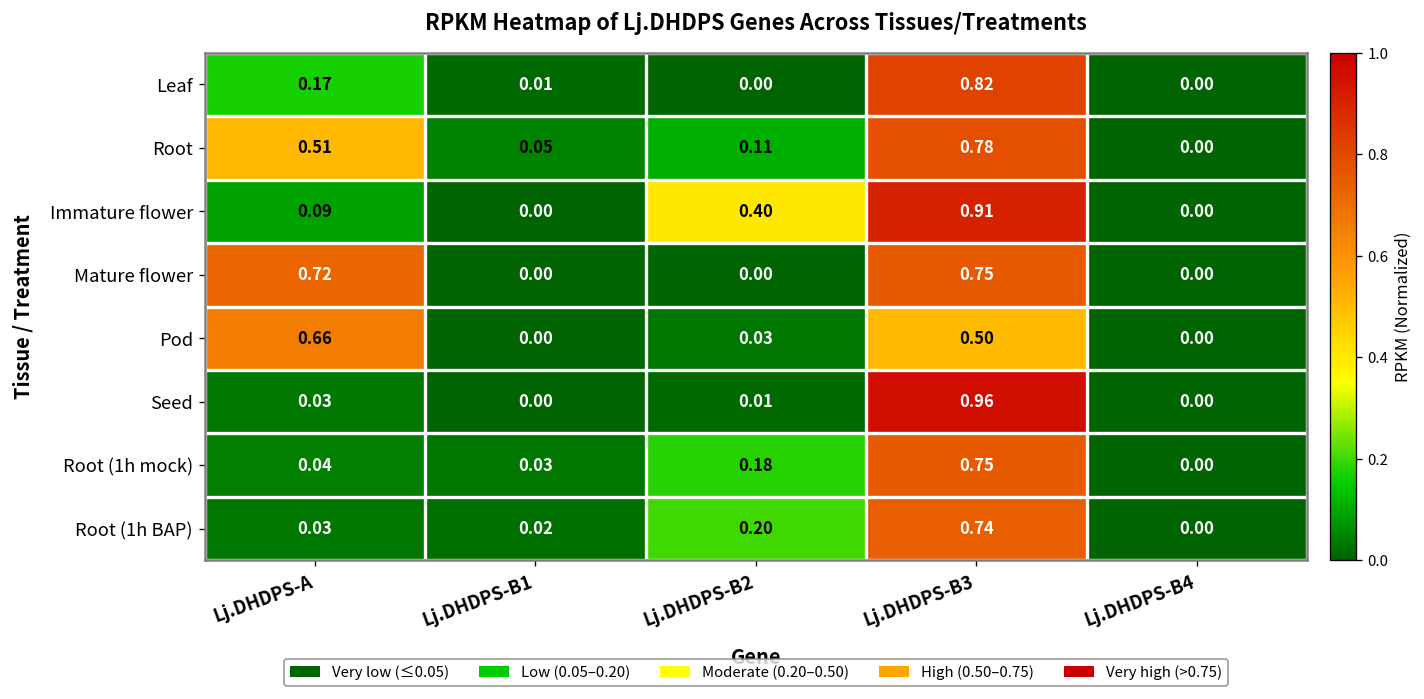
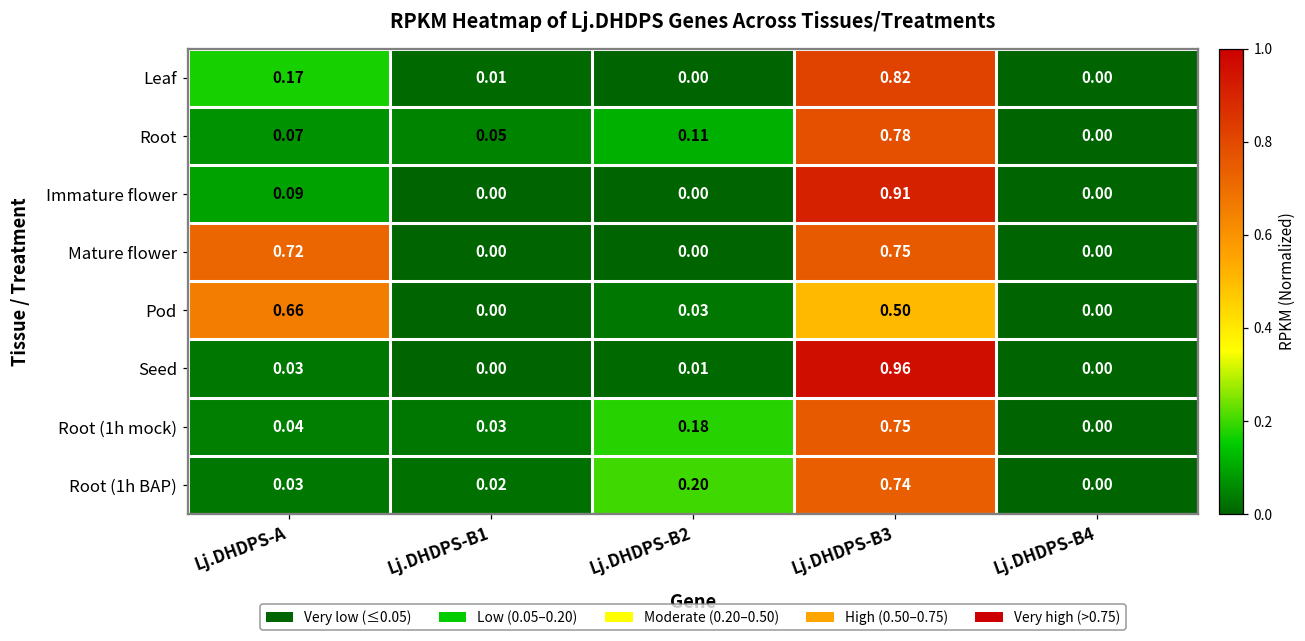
  {
    "Leaf": {
      "Lj.DHDPS-A": 0.17,
      "Lj.DHDPS-B1": 0.01,
      "Lj.DHDPS-B2": 0.00,
      "Lj.DHDPS-B3": 0.82,
      "Lj.DHDPS-B4": 0.00
    },
    "Root": {
-     "Lj.DHDPS-A": 0.51,
+     "Lj.DHDPS-A": 0.07,
      "Lj.DHDPS-B1": 0.05,
      "Lj.DHDPS-B2": 0.11,
      "Lj.DHDPS-B3": 0.78,
      "Lj.DHDPS-B4": 0.00
    },
    "Immature flower": {
      "Lj.DHDPS-A": 0.09,
      "Lj.DHDPS-B1": 0.00,
-     "Lj.DHDPS-B2": 0.40,
+     "Lj.DHDPS-B2": 0.00,
      "Lj.DHDPS-B3": 0.91,
      "Lj.DHDPS-B4": 0.00
    },
    "Mature flower": {
      "Lj.DHDPS-A": 0.72,
      "Lj.DHDPS-B1": 0.00,
      "Lj.DHDPS-B2": 0.00,
      "Lj.DHDPS-B3": 0.75,
      "Lj.DHDPS-B4": 0.00
    },
    "Pod": {
      "Lj.DHDPS-A": 0.66,
      "Lj.DHDPS-B1": 0.00,
      "Lj.DHDPS-B2": 0.03,
      "Lj.DHDPS-B3": 0.50,
      "Lj.DHDPS-B4": 0.00
    },
    "Seed": {
      "Lj.DHDPS-A": 0.03,
      "Lj.DHDPS-B1": 0.00,
      "Lj.DHDPS-B2": 0.01,
      "Lj.DHDPS-B3": 0.96,
      "Lj.DHDPS-B4": 0.00
    },
    "Root (1h mock)": {
      "Lj.DHDPS-A": 0.04,
      "Lj.DHDPS-B1": 0.03,
      "Lj.DHDPS-B2": 0.18,
      "Lj.DHDPS-B3": 0.75,
      "Lj.DHDPS-B4": 0.00
    },
    "Root (1h BAP)": {
      "Lj.DHDPS-A": 0.03,
      "Lj.DHDPS-B1": 0.02,
      "Lj.DHDPS-B2": 0.20,
      "Lj.DHDPS-B3": 0.74,
      "Lj.DHDPS-B4": 0.00
    }
  }
